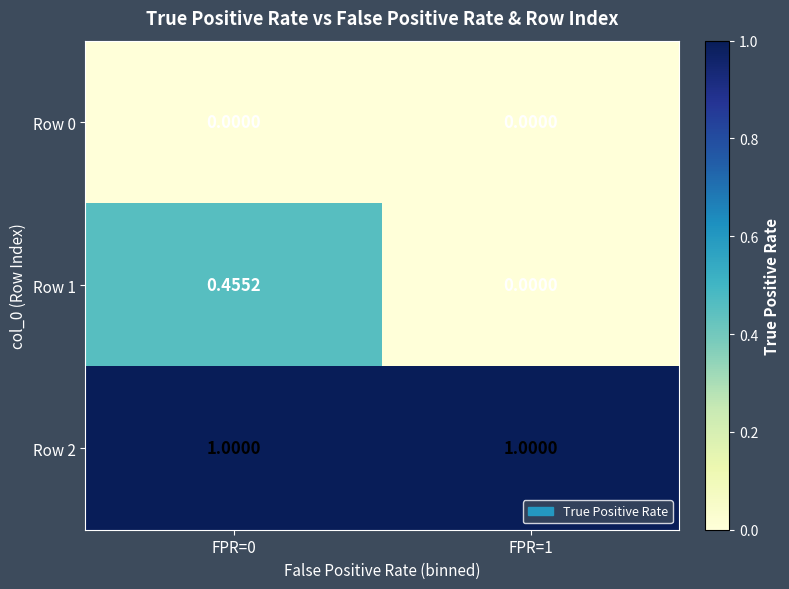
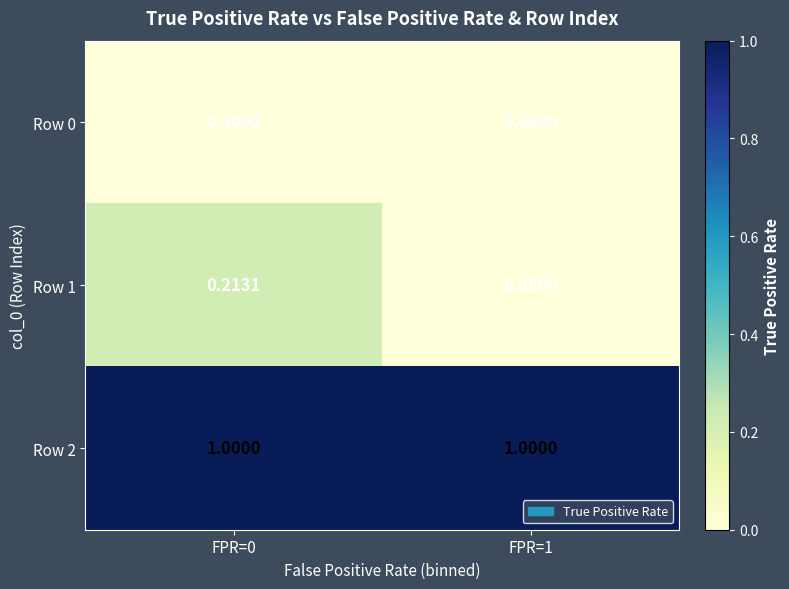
  {
    "Row 1": {
-     "FPR=0": 0.4552
+     "FPR=0": 0.2131
    },
    "Row 2": {
      "FPR=0": 1.0000,
      "FPR=1": 1.0000
    }
  }
